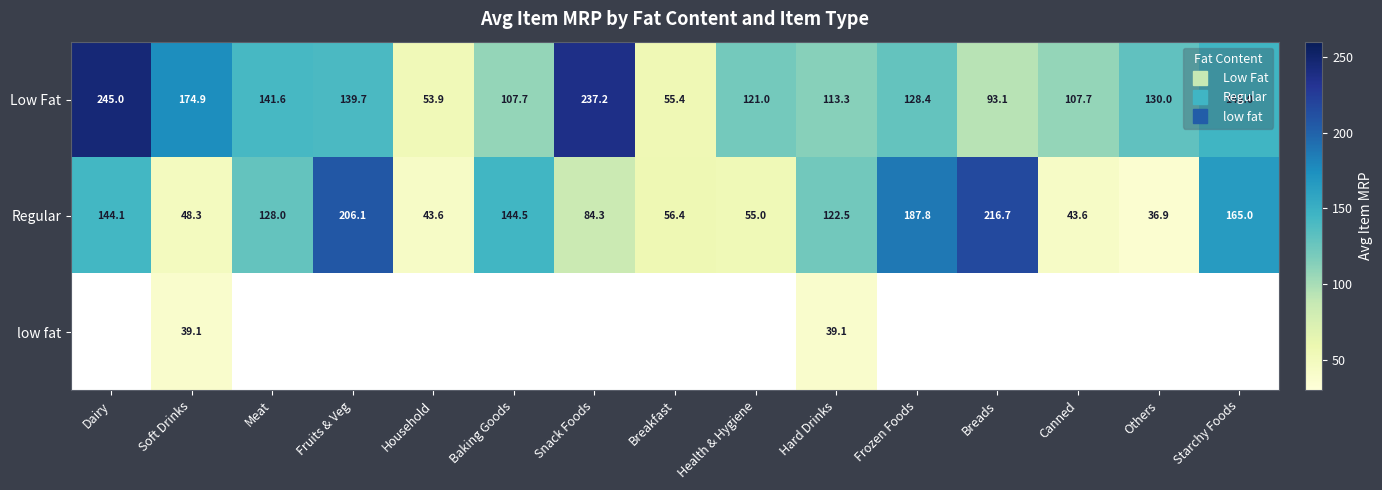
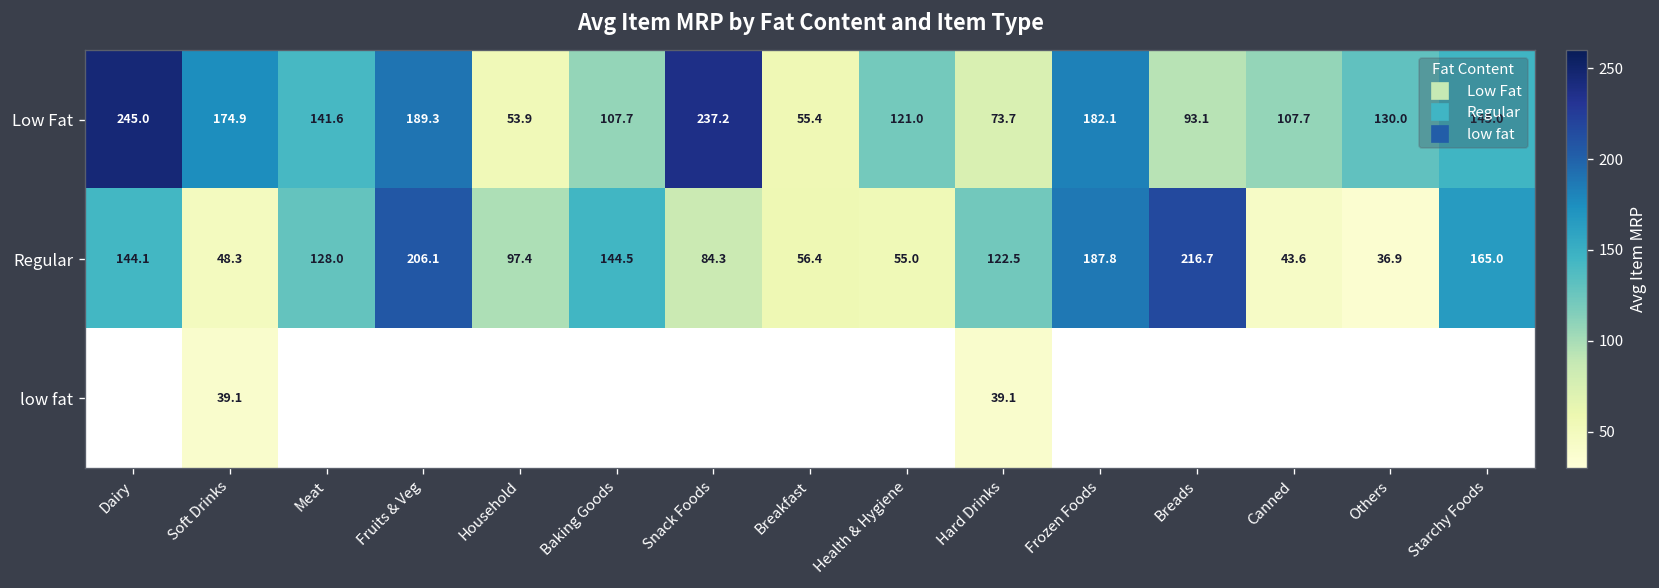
  {
    "Low Fat": {
      "Dairy": 245.0,
      "Soft Drinks": 174.9,
      "Meat": 141.6,
-     "Fruits & Veg": 139.7,
+     "Fruits & Veg": 189.3,
      "Household": 53.9,
      "Baking Goods": 107.7,
      "Snack Foods": 237.2,
      "Breakfast": 55.4,
      "Health & Hygiene": 121.0,
-     "Hard Drinks": 113.3,
-     "Frozen Foods": 128.4,
+     "Hard Drinks": 73.7,
+     "Frozen Foods": 182.1,
      "Breads": 93.1,
      "Canned": 107.7,
      "Others": 130.0
    },
    "Regular": {
      "Dairy": 144.1,
      "Soft Drinks": 48.3,
      "Meat": 128.0,
      "Fruits & Veg": 206.1,
-     "Household": 43.6,
+     "Household": 97.4,
      "Baking Goods": 144.5,
      "Snack Foods": 84.3,
      "Breakfast": 56.4,
      "Health & Hygiene": 55.0,
      "Hard Drinks": 122.5,
      "Frozen Foods": 187.8,
      "Breads": 216.7,
      "Canned": 43.6,
      "Others": 36.9,
      "Starchy Foods": 165.0
    },
    "low fat": {
      "Soft Drinks": 39.1,
      "Hard Drinks": 39.1
    }
  }
